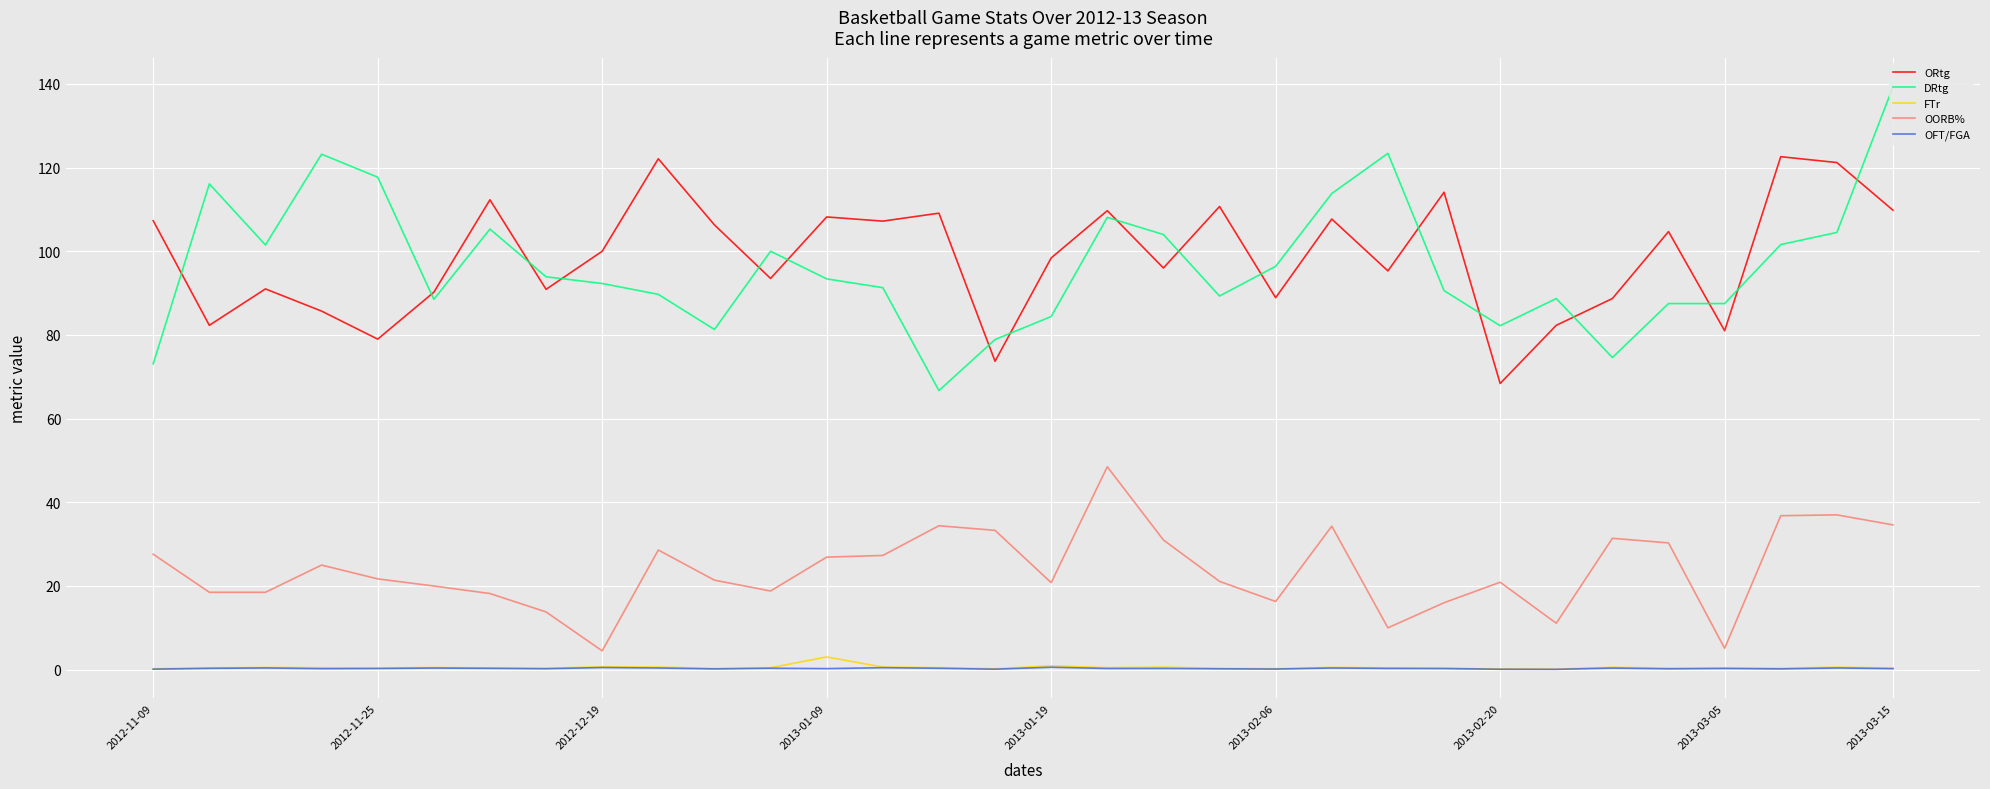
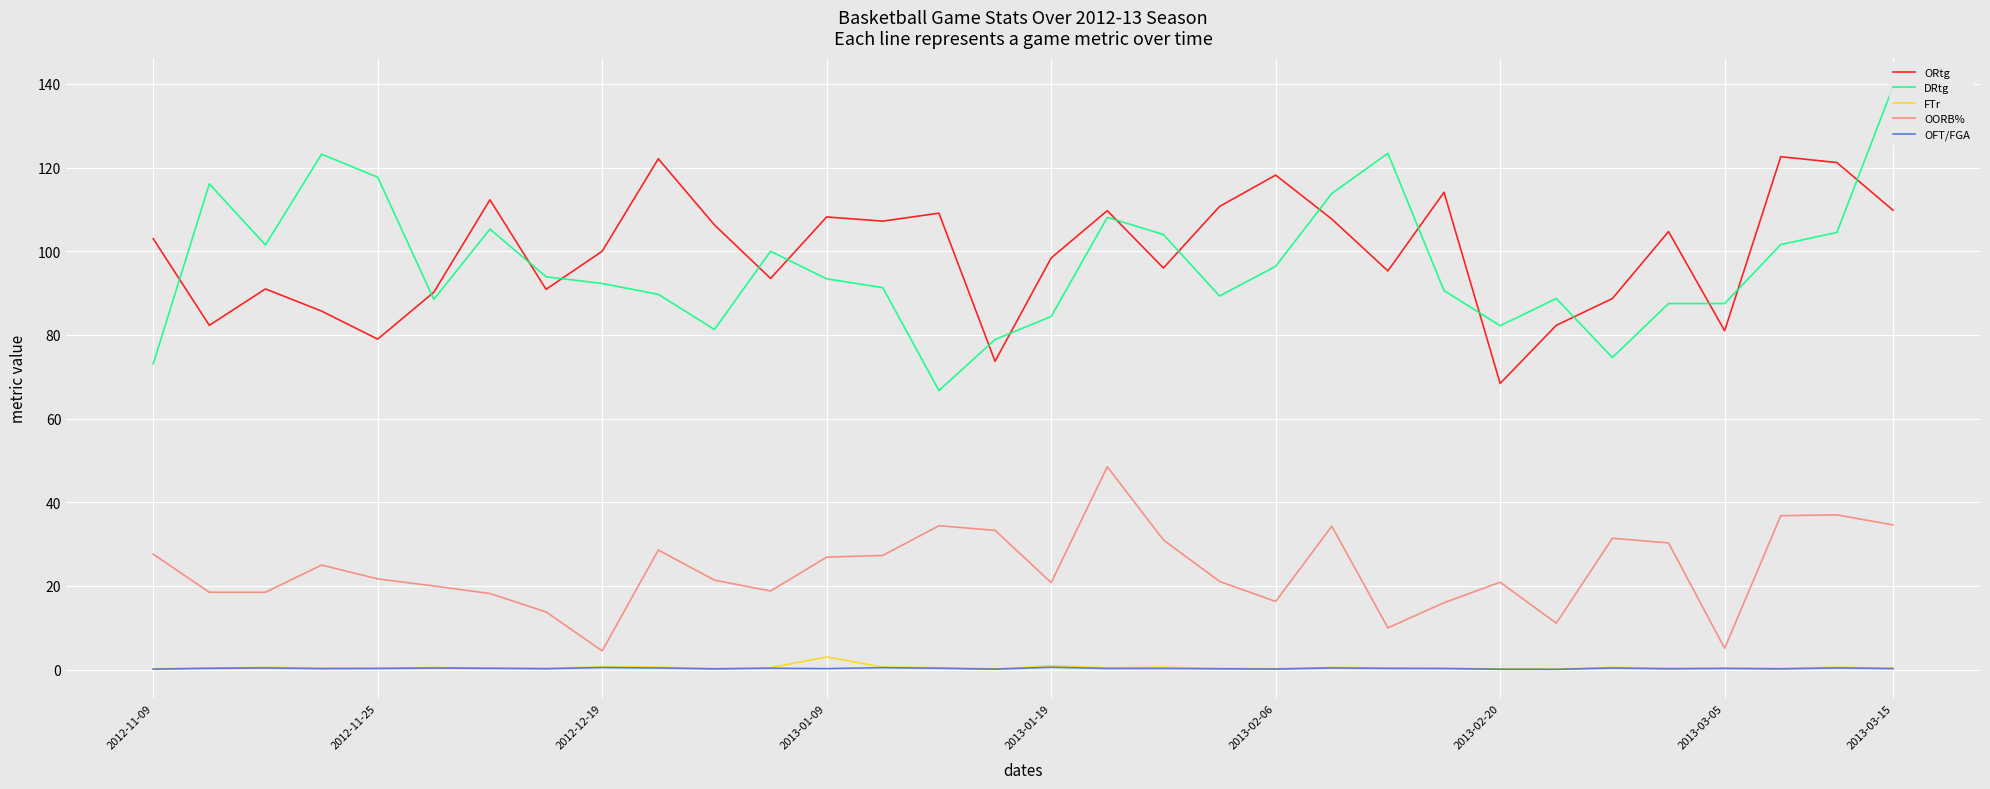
  {
    "ORtg": {
-     "2012-11-09": 107,
+     "2012-11-09": 103,
      "2012-11-25": 79,
      "2012-12-19": 100,
      "2013-01-09": 108,
      "2013-01-19": 98,
-     "2013-02-06": 89,
+     "2013-02-06": 118,
      "2013-02-20": 68,
      "2013-03-05": 81,
      "2013-03-15": 110
    },
    "DRtg": {
      "2012-11-09": 73,
      "2012-11-25": 118,
      "2012-12-19": 92,
      "2013-01-09": 93,
      "2013-01-19": 84,
      "2013-02-06": 96,
      "2013-02-20": 82,
      "2013-03-05": 88
    },
    "FTr": {
      "2013-01-09": 3
    },
    "OORB%": {
      "2012-11-09": 28,
      "2012-11-25": 22,
      "2012-12-19": 5,
      "2013-01-09": 27,
      "2013-01-19": 21,
      "2013-02-06": 16,
      "2013-02-20": 21,
      "2013-03-05": 5,
      "2013-03-15": 35
    },
    "OFT/FGA": {
      "2013-01-09": 0
    }
  }
